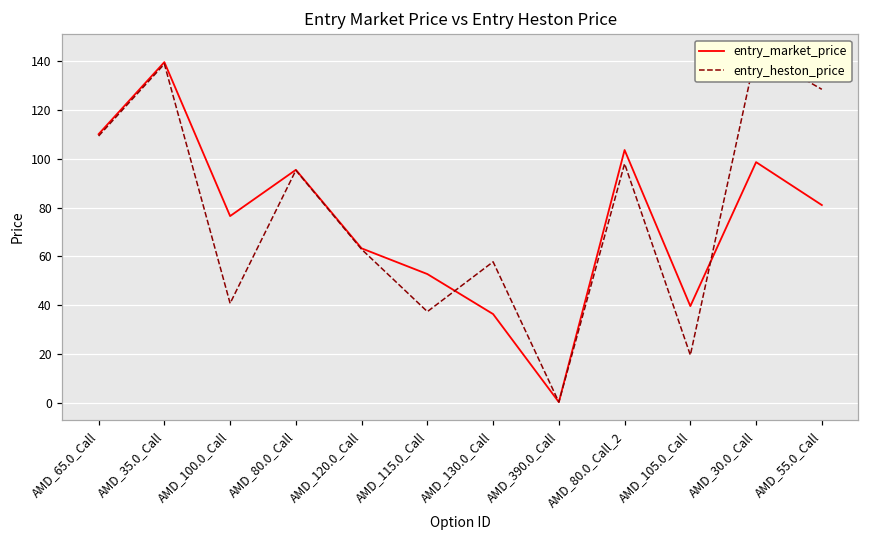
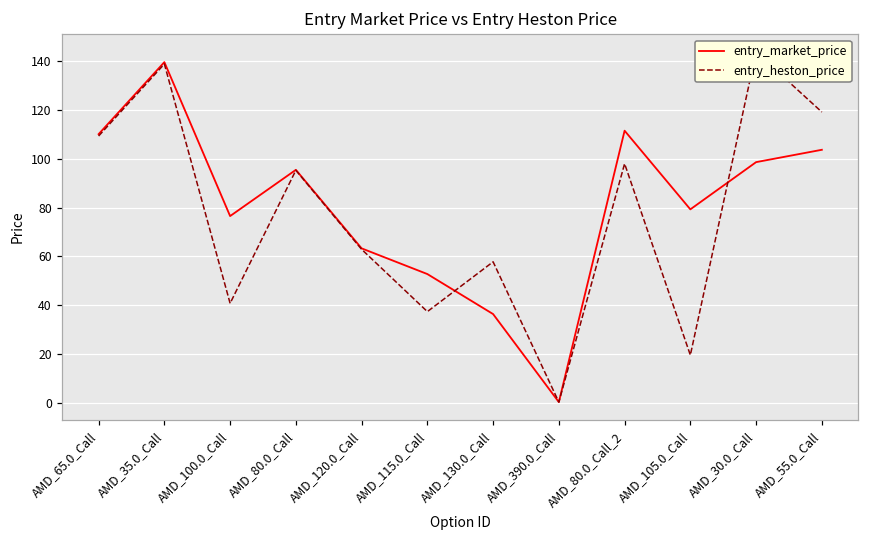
  {
    "entry_market_price": {
      "AMD_100.0_Call": 77,
      "AMD_115.0_Call": 53,
      "AMD_130.0_Call": 36,
-     "AMD_80.0_Call_2": 104,
-     "AMD_105.0_Call": 40,
+     "AMD_80.0_Call_2": 111,
+     "AMD_105.0_Call": 79,
      "AMD_30.0_Call": 99,
-     "AMD_55.0_Call": 81
+     "AMD_55.0_Call": 104
    },
    "entry_heston_price": {
      "AMD_100.0_Call": 41,
      "AMD_115.0_Call": 37,
      "AMD_130.0_Call": 58,
      "AMD_80.0_Call_2": 98,
      "AMD_105.0_Call": 20,
-     "AMD_55.0_Call": 128
+     "AMD_55.0_Call": 119
    }
  }
